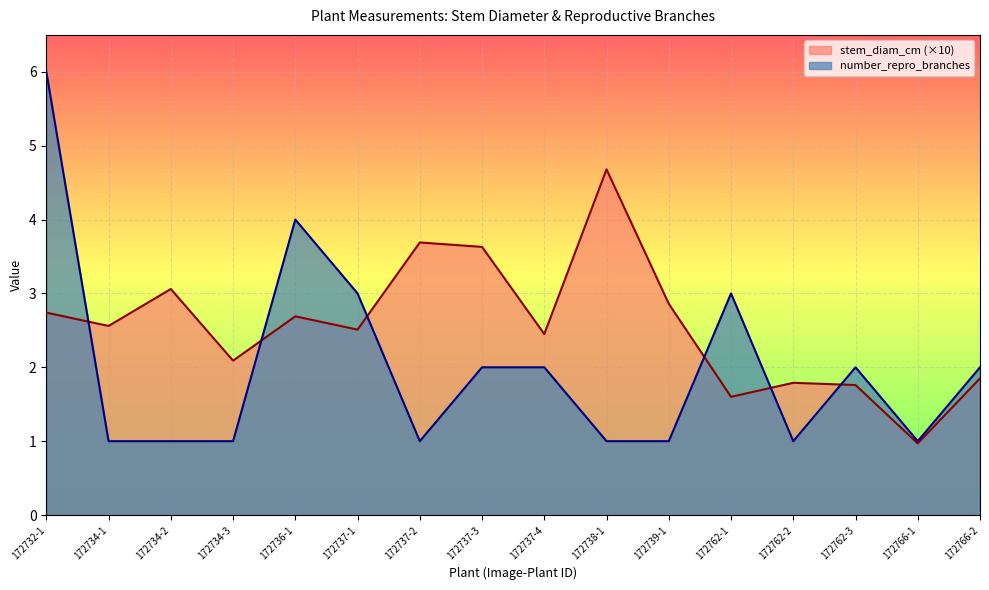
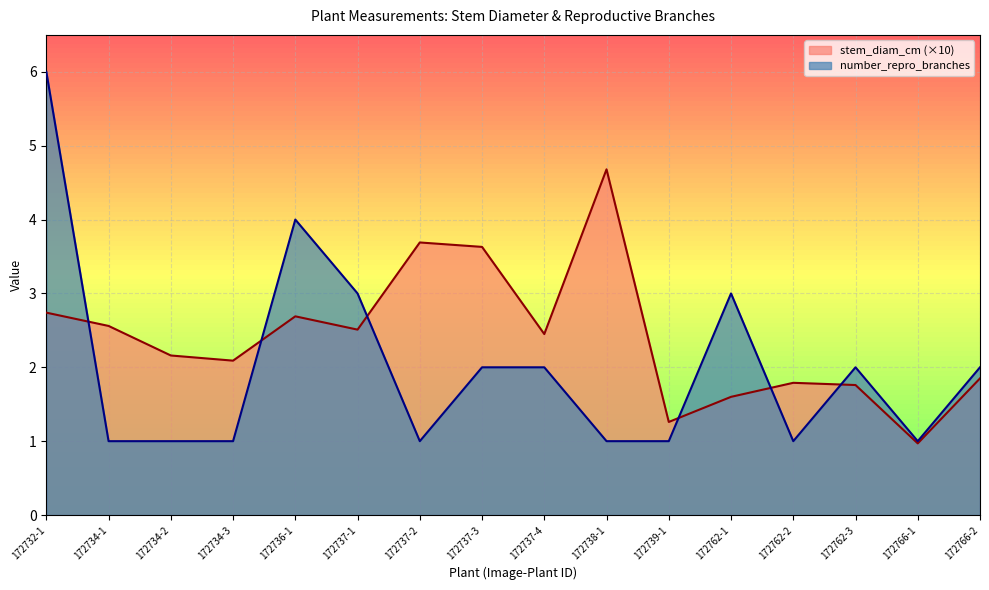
  {
    "stem_diam_cm (×10)": {
      "172732-1": 2.7,
      "172734-1": 2.6,
-     "172734-2": 3.1,
+     "172734-2": 2.2,
      "172734-3": 2.1,
      "172736-1": 2.7,
      "172737-1": 2.5,
      "172737-2": 3.7,
      "172737-3": 3.6,
      "172737-4": 2.5,
      "172738-1": 4.7,
-     "172739-1": 2.9,
+     "172739-1": 1.3,
      "172762-1": 1.6,
      "172762-2": 1.8,
      "172762-3": 1.8,
      "172766-2": 1.9
    },
    "number_repro_branches": {
      "172732-1": 6.0,
      "172734-1": 1.0,
      "172734-2": 1.0,
      "172734-3": 1.0,
      "172736-1": 4.0,
      "172737-1": 3.0,
      "172737-2": 1.0,
      "172737-3": 2.0,
      "172737-4": 2.0,
      "172738-1": 1.0,
      "172739-1": 1.0,
      "172762-1": 3.0,
      "172762-2": 1.0,
      "172762-3": 2.0,
      "172766-2": 2.0
    }
  }
